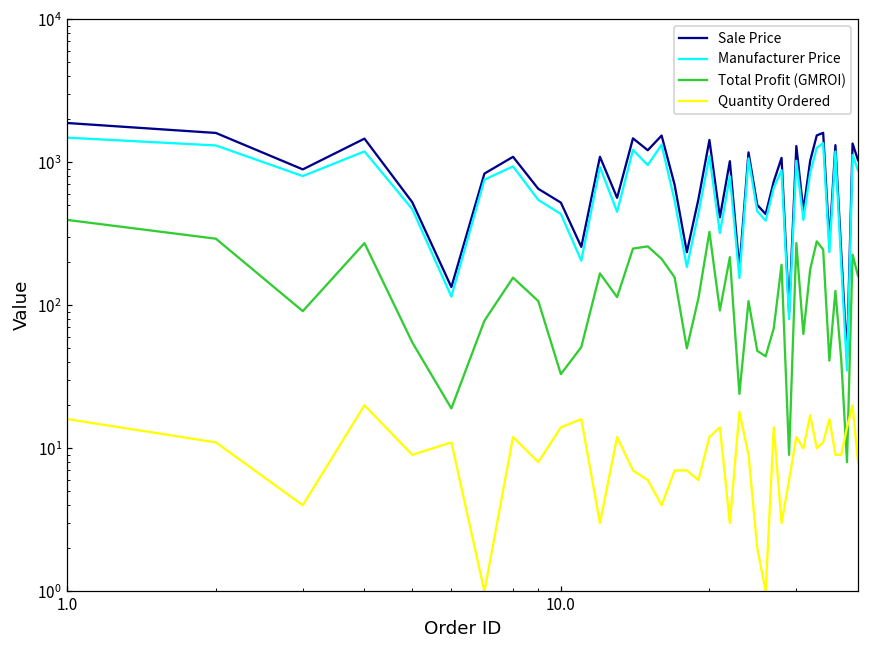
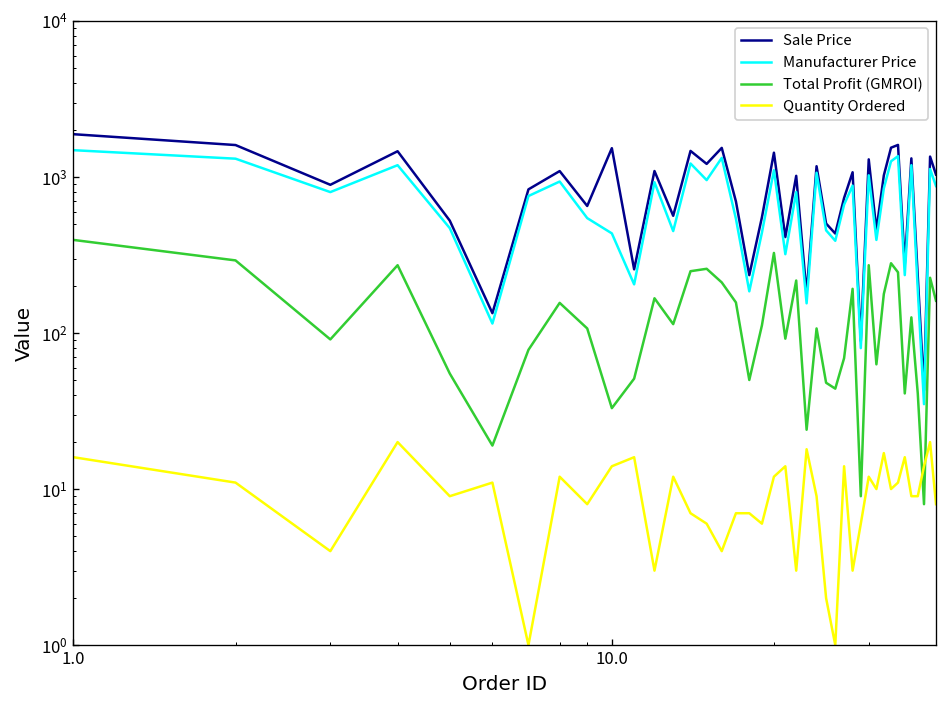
  {
    "Sale Price": {
      "1.0": 1900,
-     "10.0": 520
+     "10.0": 1500
    },
    "Manufacturer Price": {
      "1.0": 1500,
      "10.0": 440
    },
    "Total Profit (GMROI)": {
      "1.0": 400,
      "10.0": 33
    },
    "Quantity Ordered": {
      "1.0": 16,
      "10.0": 14
    }
  }
